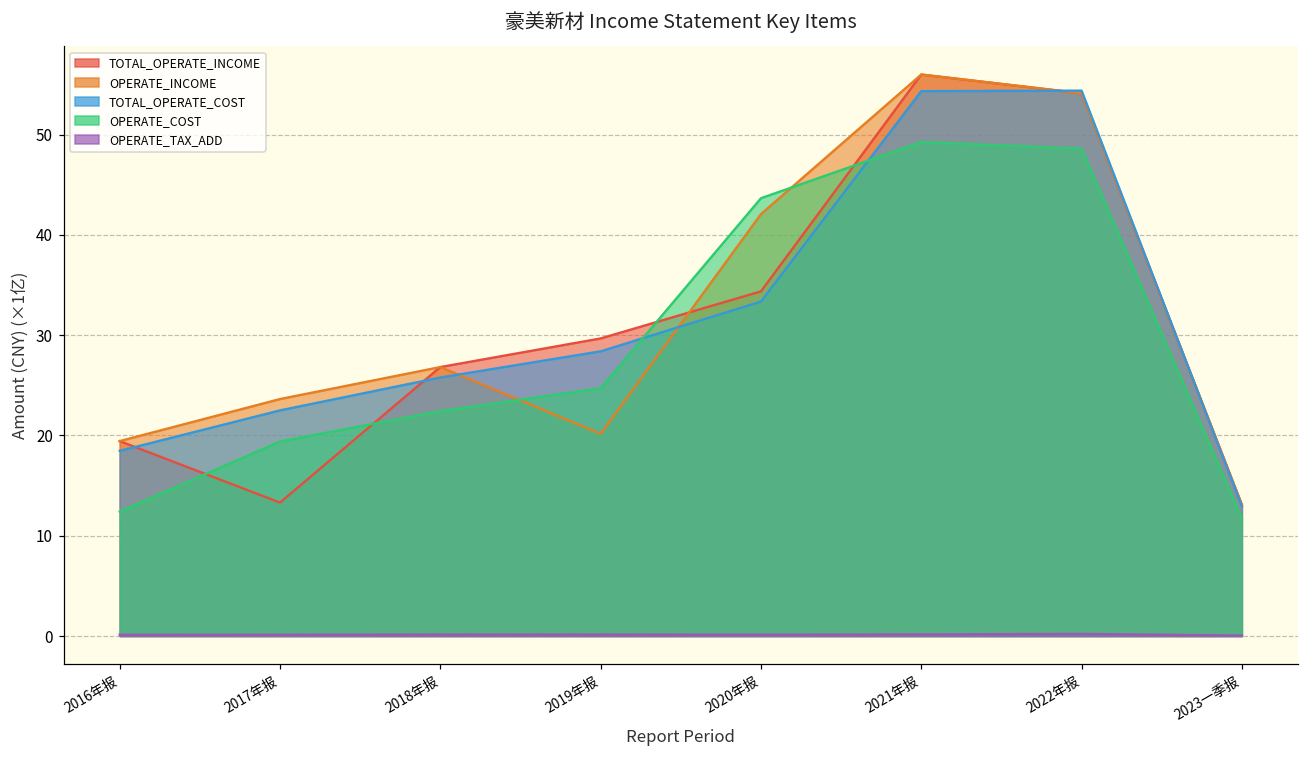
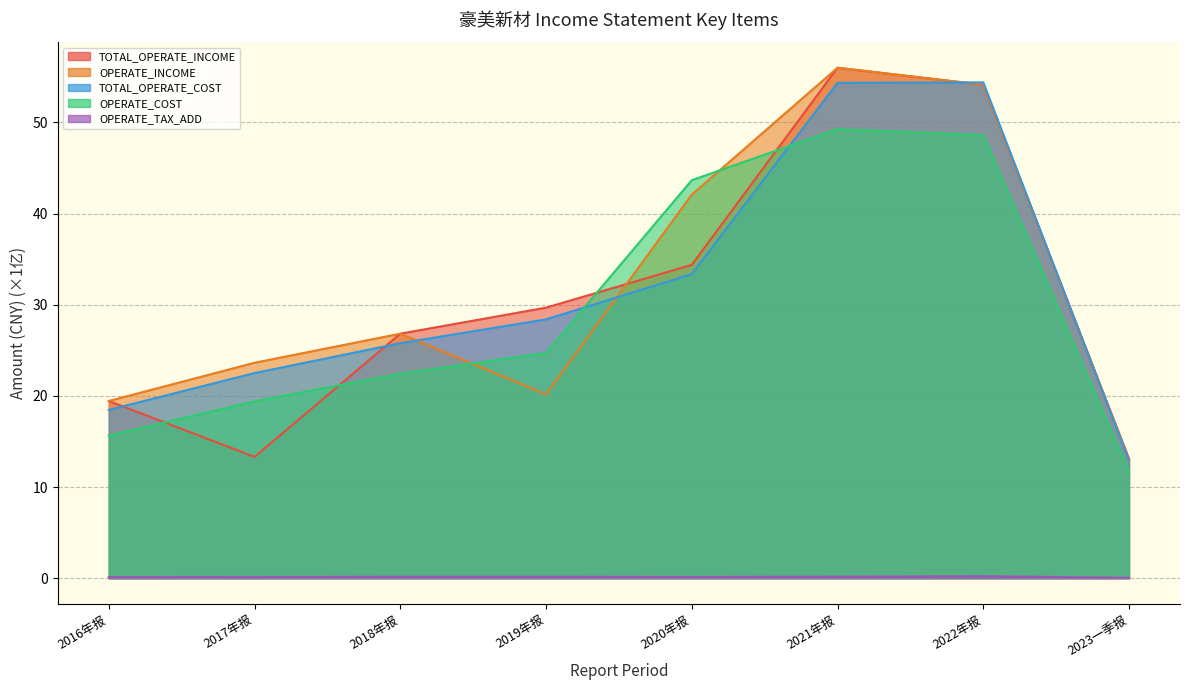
  {
    "TOTAL_OPERATE_COST": {
      "2016年报": 18,
      "2017年报": 23,
      "2018年报": 26,
      "2019年报": 28,
      "2020年报": 33,
      "2021年报": 54
    },
    "OPERATE_COST": {
-     "2016年报": 12,
+     "2016年报": 16,
      "2017年报": 19,
      "2018年报": 22,
      "2019年报": 25,
      "2020年报": 44,
      "2021年报": 49,
      "2022年报": 49,
      "2023一季报": 12
    },
    "OPERATE_TAX_ADD": {
      "2016年报": 0,
      "2017年报": 0,
      "2018年报": 0,
      "2019年报": 0,
      "2020年报": 0,
      "2021年报": 0,
      "2022年报": 0,
      "2023一季报": 0
    }
  }
